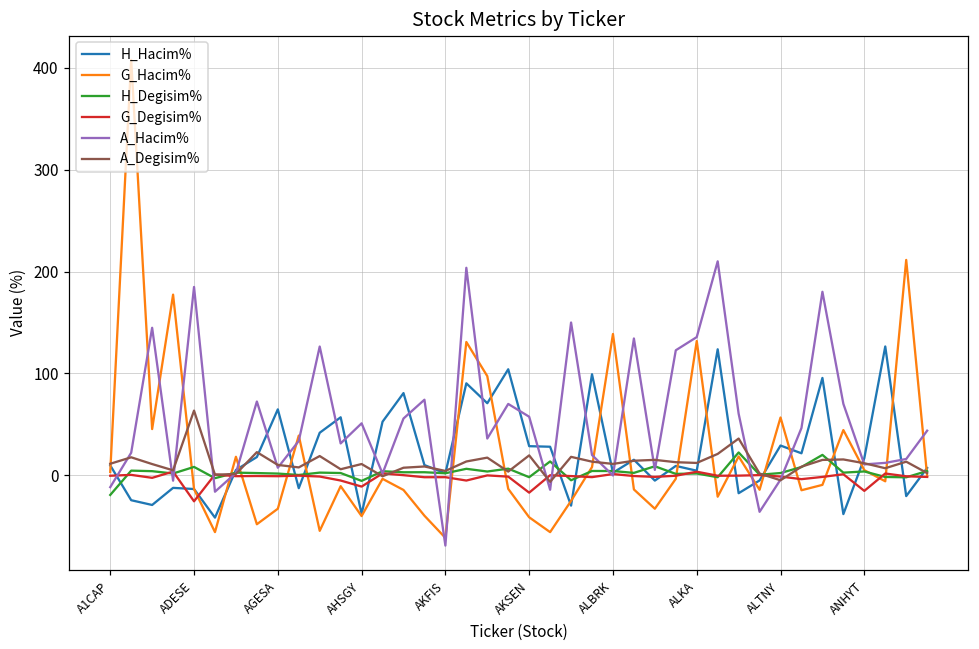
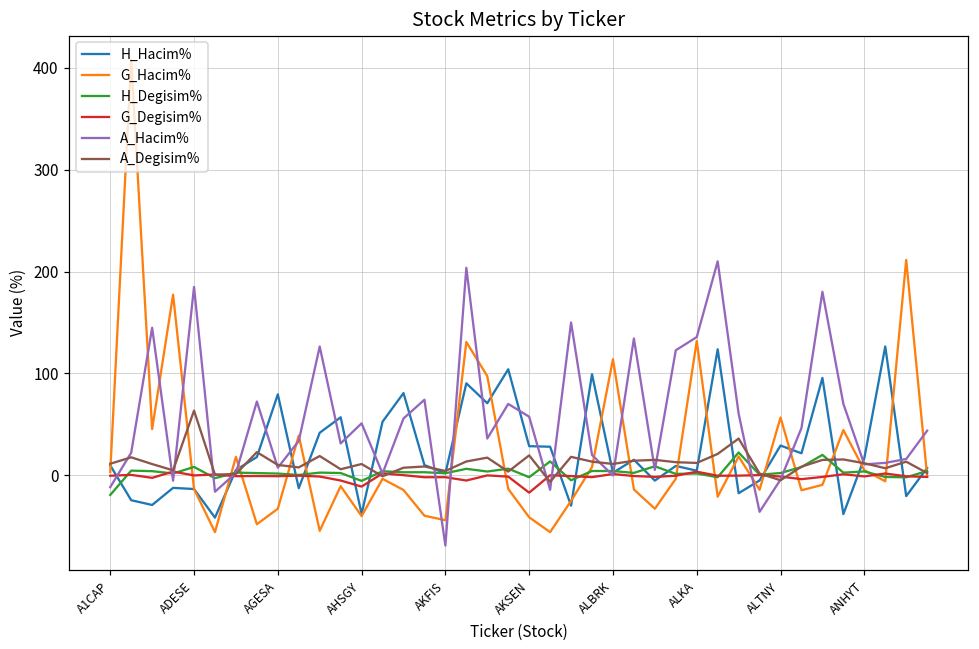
  {
    "H_Hacim%": {
-     "AGESA": 60,
+     "AGESA": 80,
      "AKSEN": 30,
      "ALTNY": 30,
      "ANHYT": 20
    },
    "G_Hacim%": {
      "A1CAP": 0,
      "AGESA": -30,
-     "AKFIS": -60,
+     "AKFIS": -40,
      "AKSEN": -40,
-     "ALBRK": 140,
+     "ALBRK": 110,
      "ALKA": 130,
      "ALTNY": 60
    },
    "H_Degisim%": {
      "A1CAP": -20,
      "ADESE": 10,
      "AHSGY": -10,
      "AKSEN": 0,
      "ALTNY": 0
    },
    "G_Degisim%": {
      "A1CAP": 0,
-     "ADESE": -30,
+     "ADESE": 0,
      "AHSGY": -10,
      "AKFIS": 0,
      "AKSEN": -20,
      "ALTNY": 0,
-     "ANHYT": -20
+     "ANHYT": 0
    },
    "A_Hacim%": {
      "A1CAP": -10,
      "ADESE": 180,
      "AHSGY": 50,
      "AKFIS": -70,
      "AKSEN": 60,
      "ALKA": 140
    },
    "A_Degisim%": {
      "ADESE": 60,
      "AHSGY": 10,
      "AKSEN": 20,
      "ALBRK": 10,
      "ALKA": 10
    }
  }
